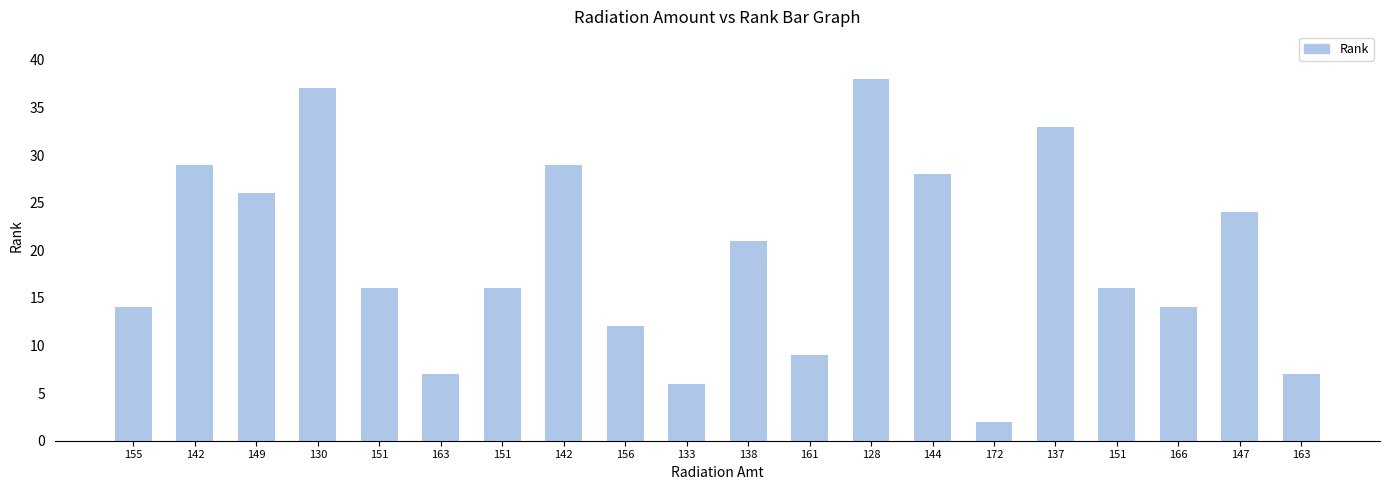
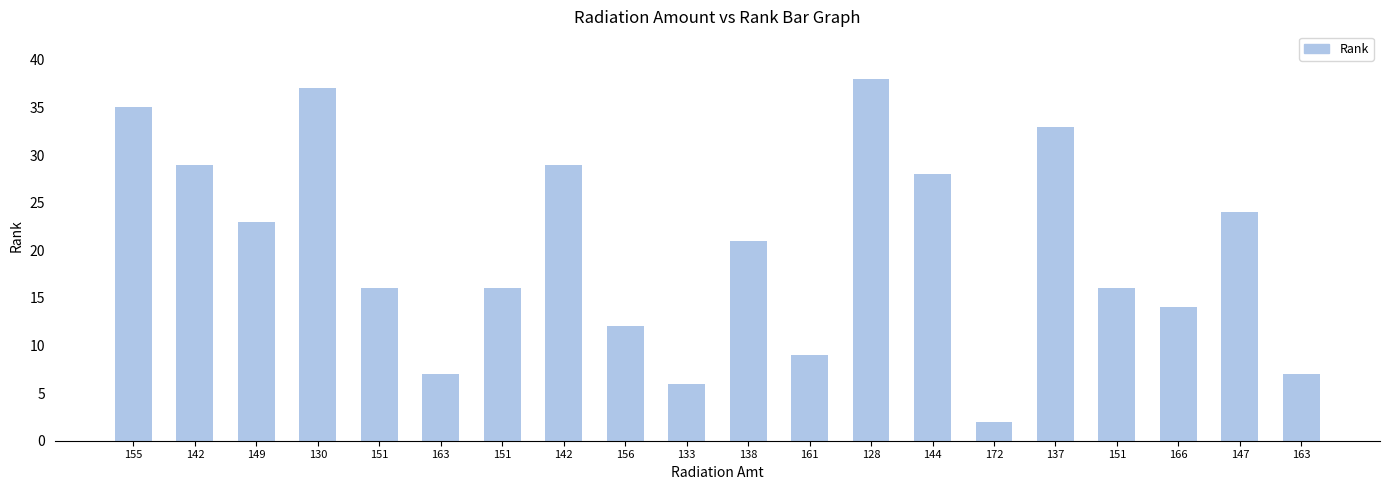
  {
-   "155": 14,
-   "149": 26,
+   "155": 35,
+   "149": 23,
    "130": 37,
    "156": 12,
    "133": 6,
    "138": 21,
    "161": 9,
    "128": 38,
    "144": 28,
    "172": 2,
    "137": 33,
    "166": 14,
    "147": 24
  }
